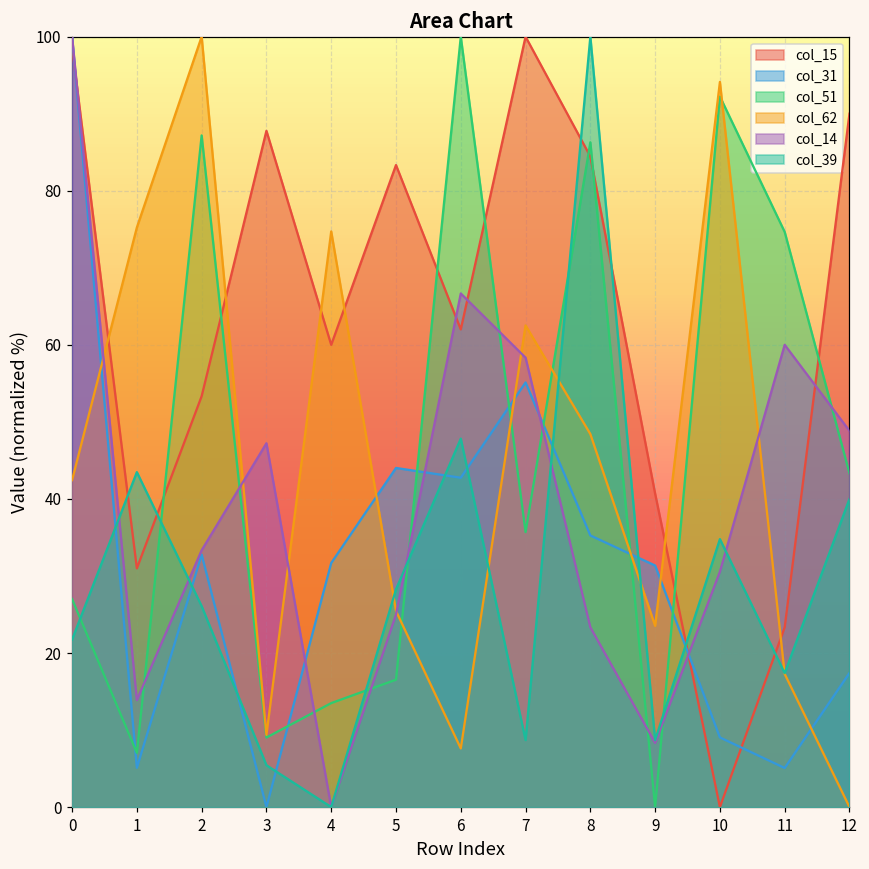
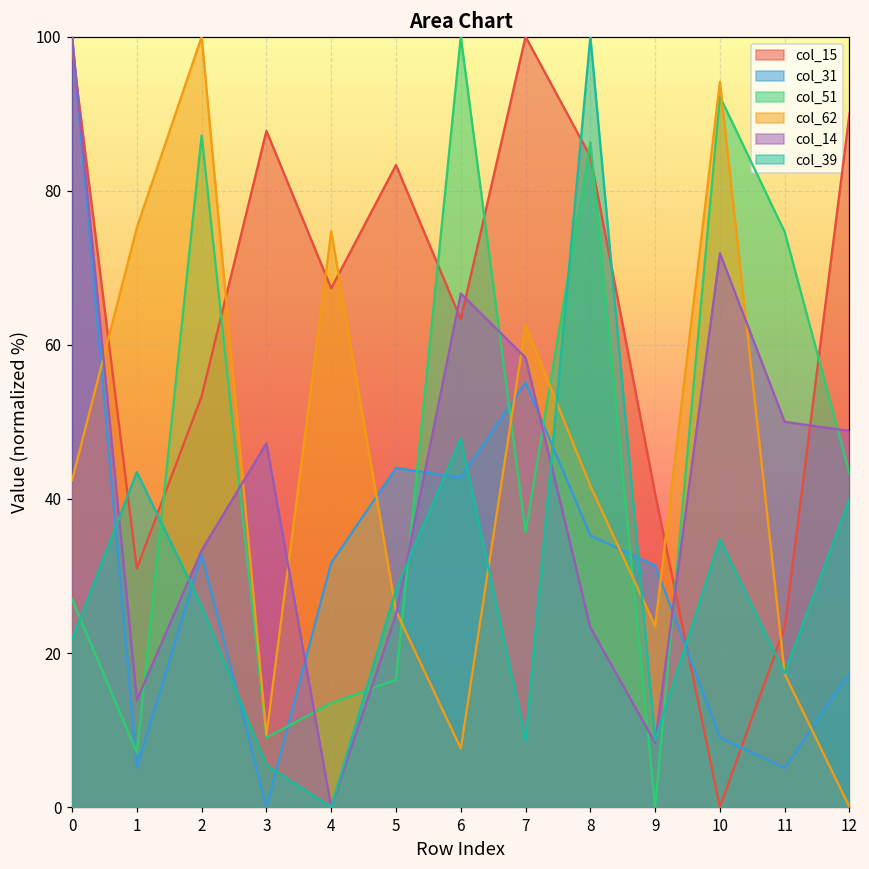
  {
    "col_15": {
      "0": 99,
      "1": 31,
      "2": 53,
      "3": 88,
-     "4": 60,
+     "4": 67,
      "5": 83,
-     "6": 62,
+     "6": 63,
      "7": 100,
      "8": 84,
      "9": 41,
      "10": 0,
      "11": 23,
      "12": 90
    },
    "col_62": {
      "0": 42,
      "1": 75,
      "2": 100,
      "4": 75,
      "5": 25,
      "6": 8,
      "7": 63,
-     "8": 48,
+     "8": 42,
      "9": 24,
      "10": 94,
      "12": 0
    },
    "col_14": {
      "1": 14,
      "2": 33,
      "3": 47,
      "5": 25,
      "6": 67,
      "7": 58,
      "8": 23,
      "9": 8,
-     "10": 31,
-     "11": 60,
+     "10": 72,
+     "11": 50,
      "12": 49
    }
  }
